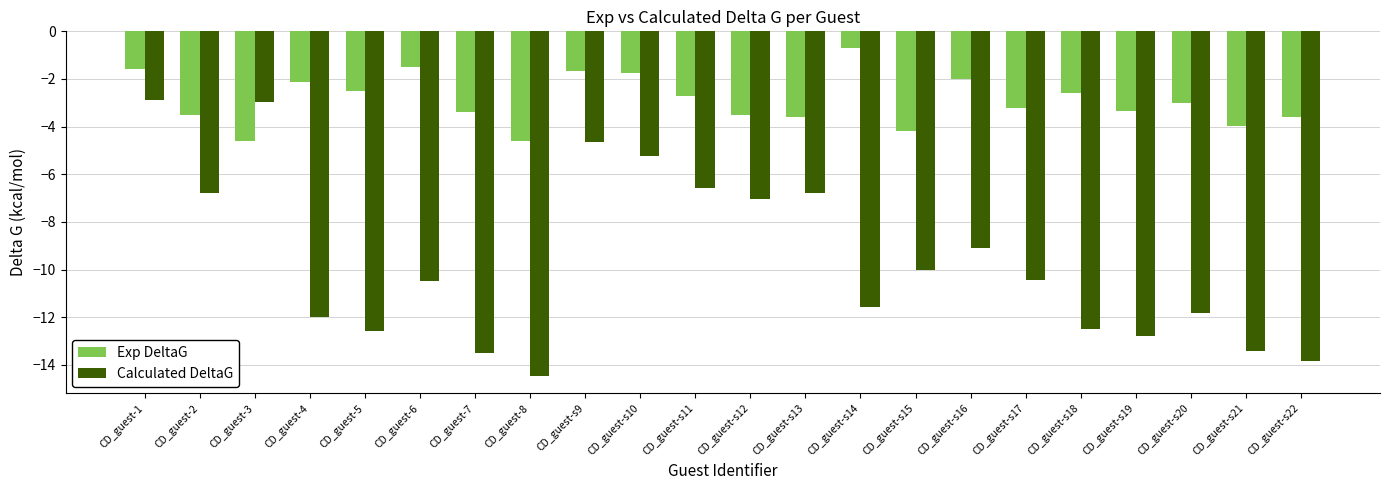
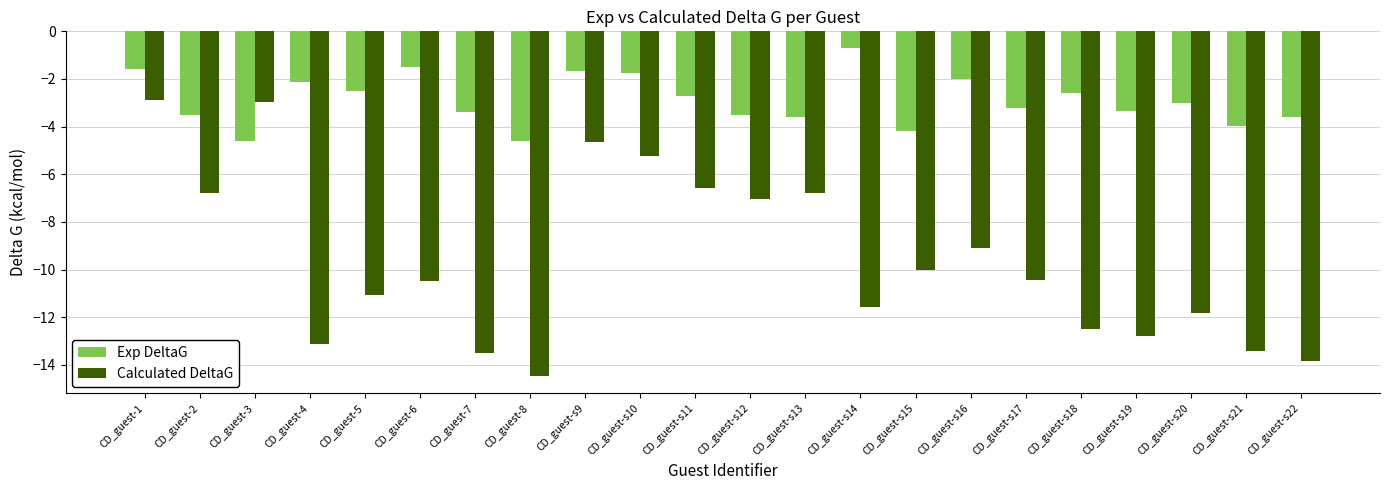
  {
    "Exp DeltaG": {
      "CD_guest-1": -1.6,
      "CD_guest-2": -3.5,
      "CD_guest-3": -4.6,
      "CD_guest-4": -2.1,
      "CD_guest-5": -2.5,
      "CD_guest-6": -1.5,
      "CD_guest-7": -3.4,
      "CD_guest-8": -4.6,
      "CD_guest-s9": -1.7,
      "CD_guest-s10": -1.8,
      "CD_guest-s11": -2.7,
      "CD_guest-s12": -3.5,
      "CD_guest-s13": -3.6,
      "CD_guest-s14": -0.7,
      "CD_guest-s15": -4.2,
      "CD_guest-s16": -2.0,
      "CD_guest-s17": -3.2,
      "CD_guest-s18": -2.6,
      "CD_guest-s19": -3.3,
      "CD_guest-s20": -3.0,
      "CD_guest-s21": -4.0,
      "CD_guest-s22": -3.6
    },
    "Calculated DeltaG": {
      "CD_guest-1": -2.9,
      "CD_guest-2": -6.8,
      "CD_guest-3": -3.0,
-     "CD_guest-4": -12.0,
-     "CD_guest-5": -12.6,
+     "CD_guest-4": -13.1,
+     "CD_guest-5": -11.1,
      "CD_guest-6": -10.5,
      "CD_guest-7": -13.5,
      "CD_guest-8": -14.5,
      "CD_guest-s9": -4.6,
      "CD_guest-s10": -5.2,
      "CD_guest-s11": -6.6,
      "CD_guest-s12": -7.0,
      "CD_guest-s13": -6.8,
      "CD_guest-s14": -11.6,
      "CD_guest-s15": -10.0,
      "CD_guest-s16": -9.1,
      "CD_guest-s17": -10.5,
      "CD_guest-s18": -12.5,
      "CD_guest-s19": -12.8,
      "CD_guest-s20": -11.8,
      "CD_guest-s21": -13.4,
      "CD_guest-s22": -13.8
    }
  }
